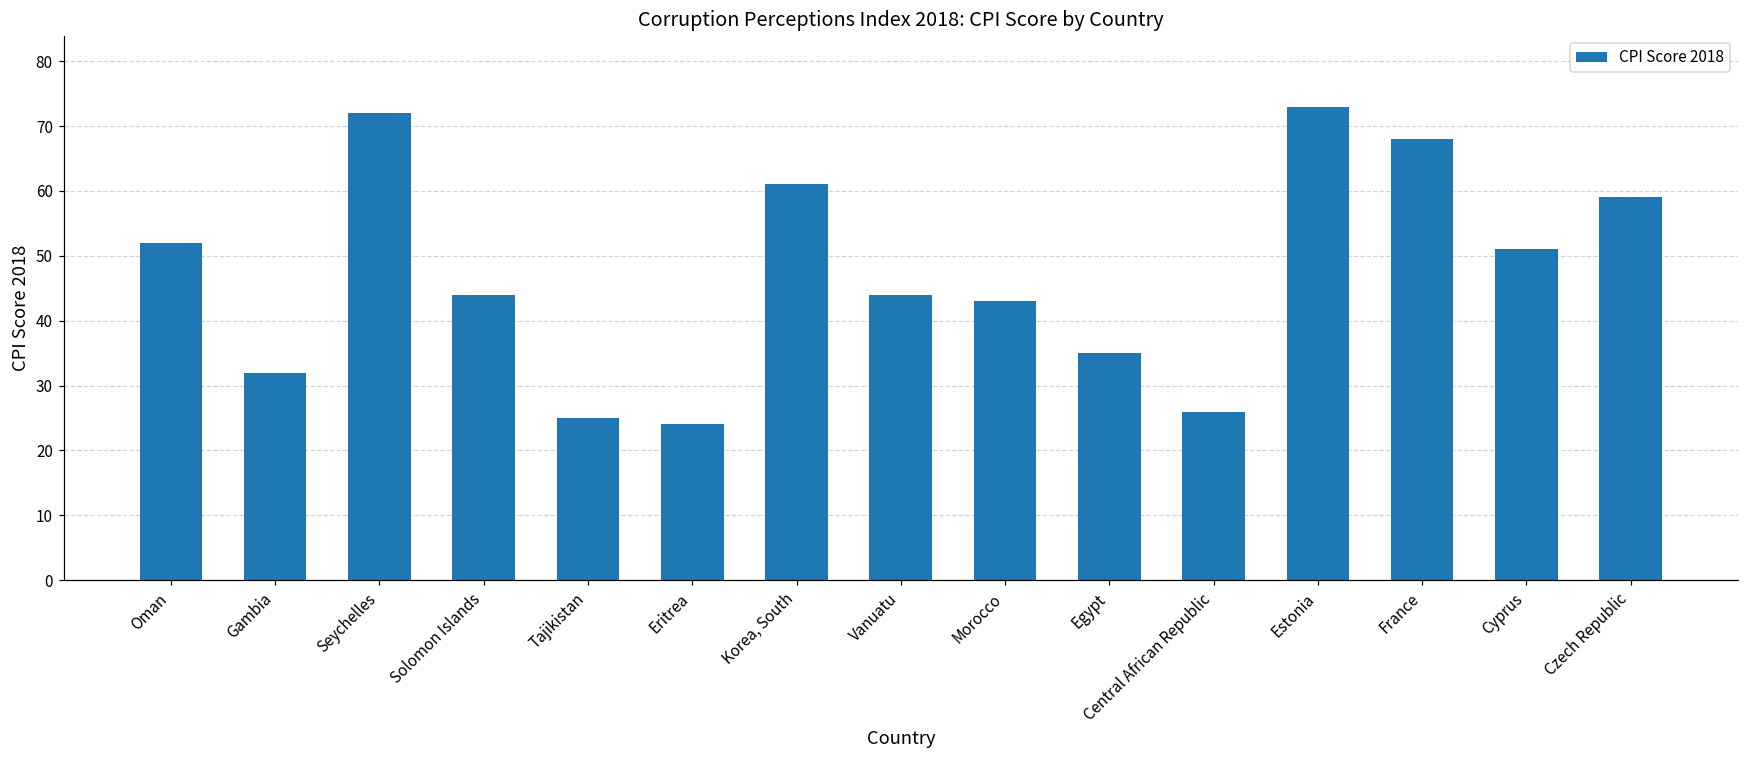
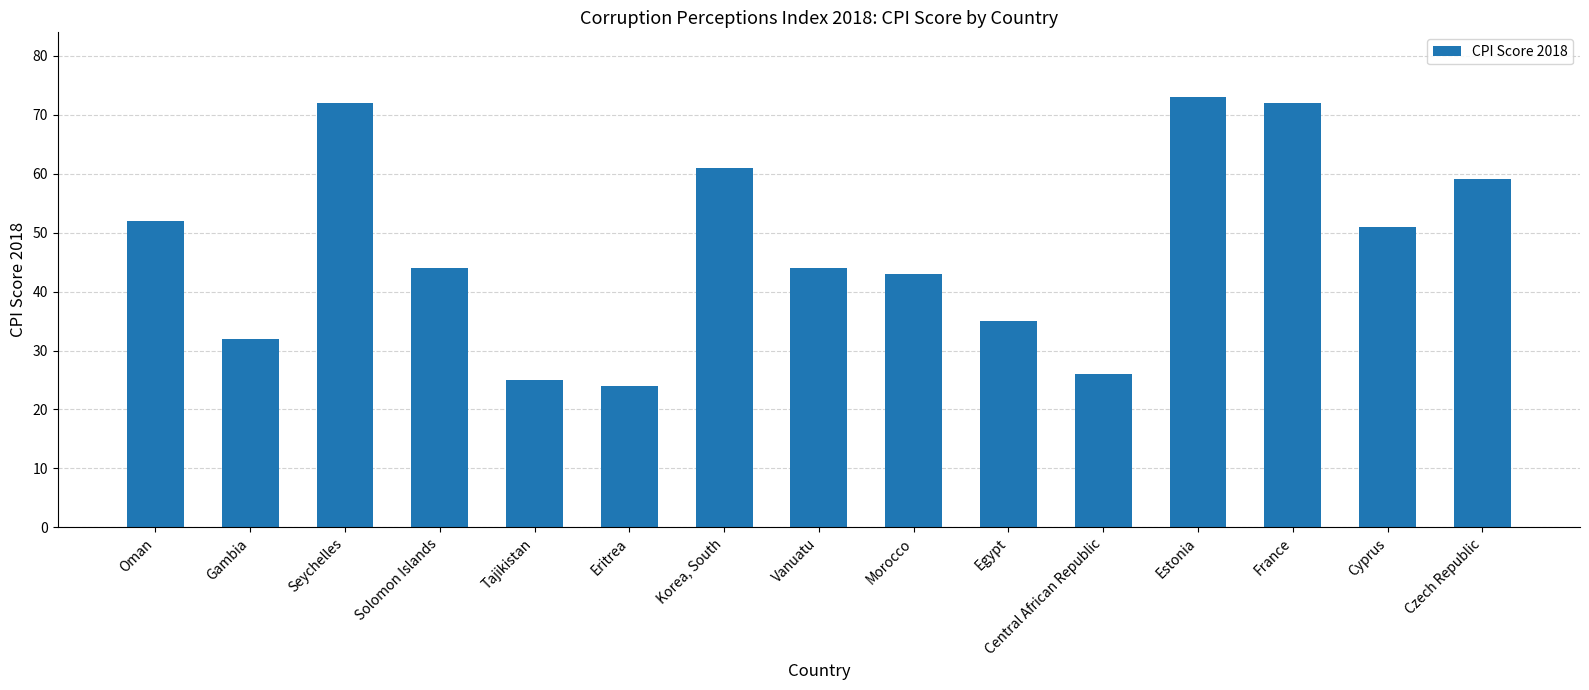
  {
    "Oman": 52,
    "Gambia": 32,
    "Seychelles": 72,
    "Solomon Islands": 44,
    "Tajikistan": 25,
    "Eritrea": 24,
    "Korea, South": 61,
    "Vanuatu": 44,
    "Morocco": 43,
    "Egypt": 35,
    "Central African Republic": 26,
    "Estonia": 73,
-   "France": 68,
+   "France": 72,
    "Cyprus": 51,
    "Czech Republic": 59
  }
